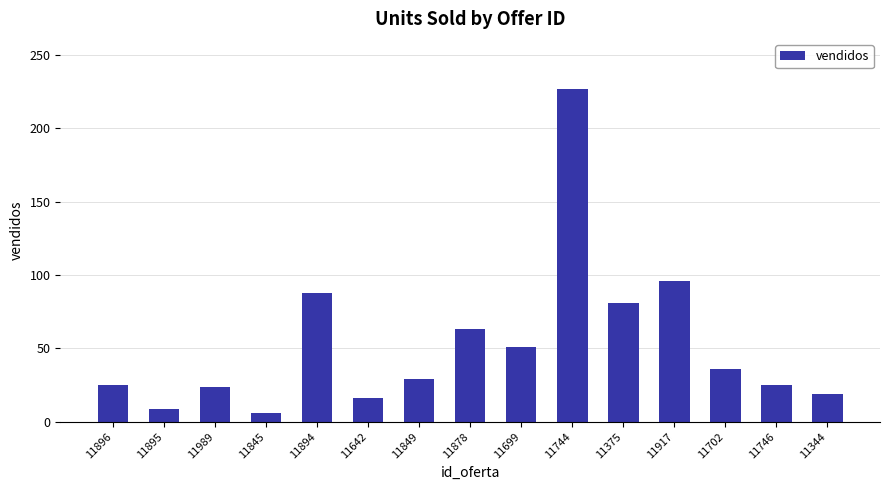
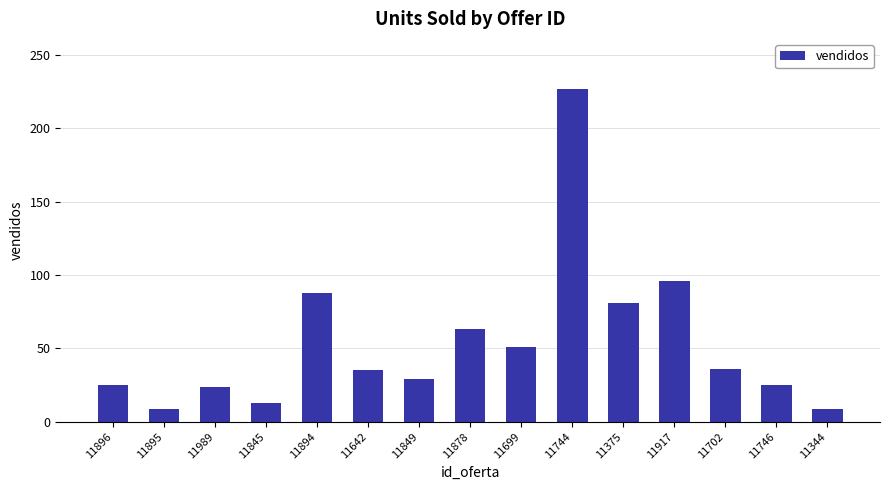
  {
    "11896": 25,
    "11895": 9,
    "11989": 24,
-   "11845": 6,
+   "11845": 13,
    "11894": 88,
-   "11642": 16,
+   "11642": 35,
    "11849": 29,
    "11878": 63,
    "11699": 51,
    "11744": 227,
    "11375": 81,
    "11917": 96,
    "11702": 36,
    "11746": 25,
-   "11344": 19
+   "11344": 9
  }
